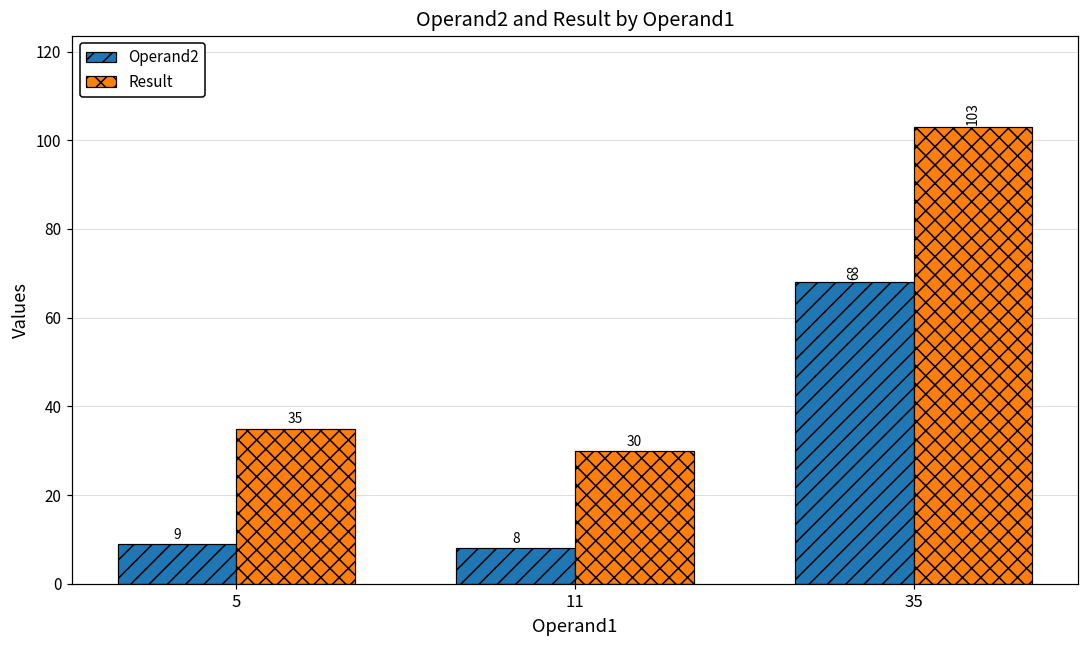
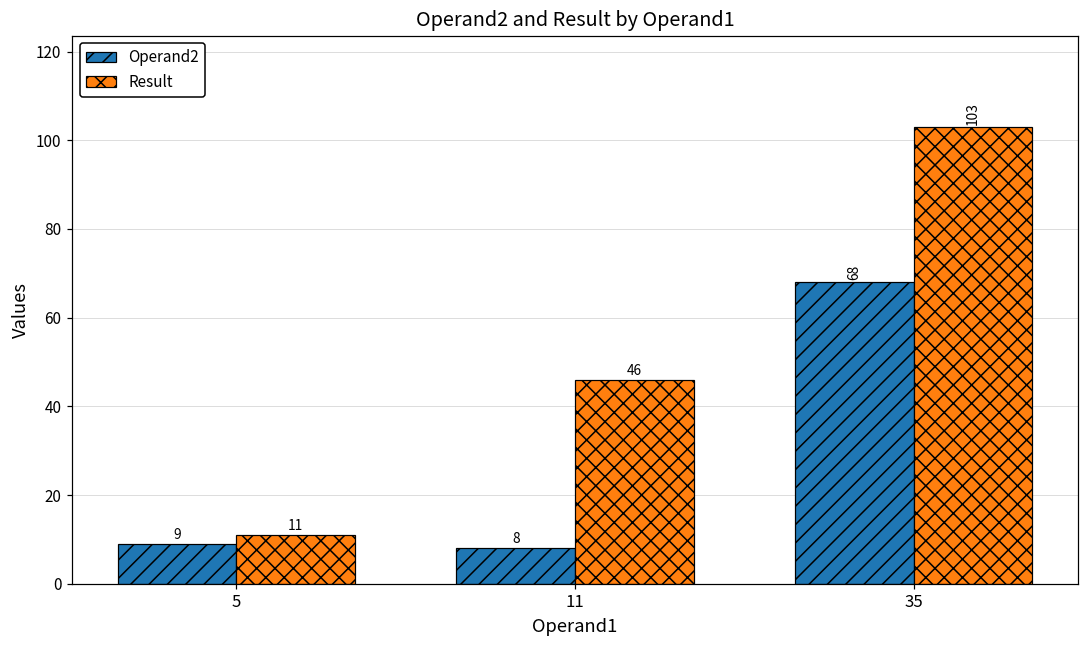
  {
    "Operand2": {
      "5": 9,
      "11": 8,
      "35": 68
    },
    "Result": {
-     "5": 35,
-     "11": 30,
+     "5": 11,
+     "11": 46,
      "35": 103
    }
  }
